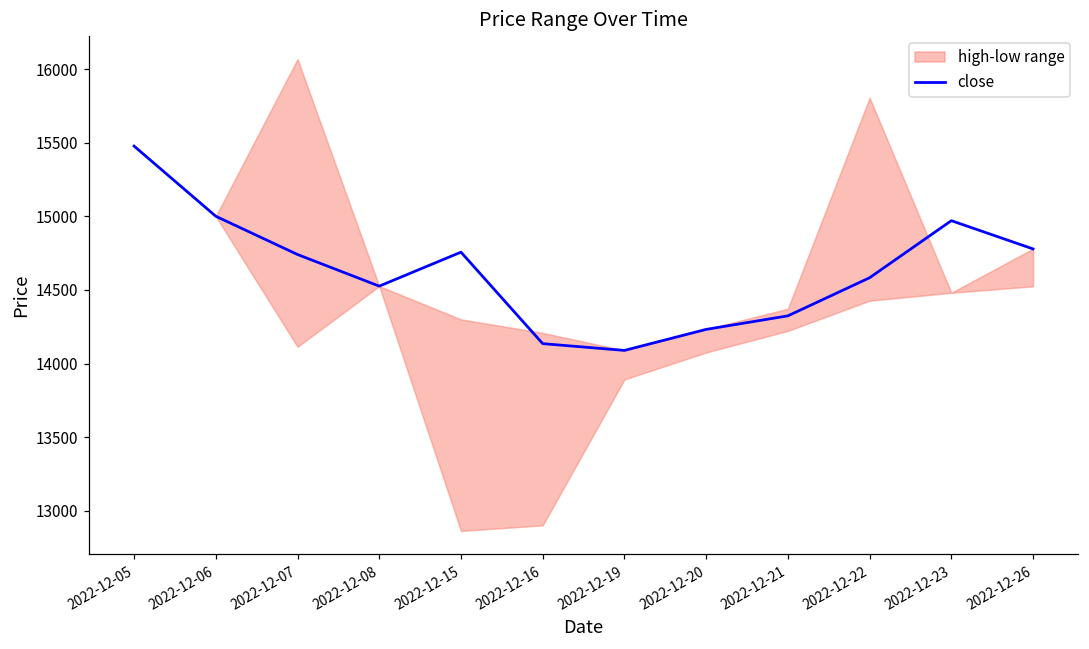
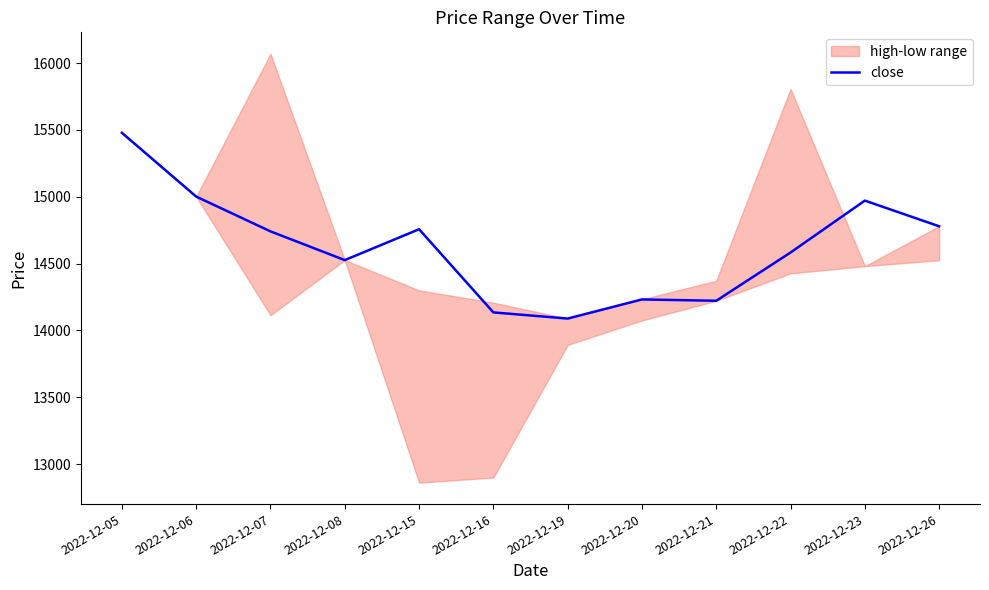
  {
    "close": {
      "2022-12-07": 14740,
      "2022-12-15": 14760,
      "2022-12-16": 14140,
-     "2022-12-21": 14320,
+     "2022-12-21": 14220,
      "2022-12-22": 14580,
      "2022-12-23": 14970
    }
  }
